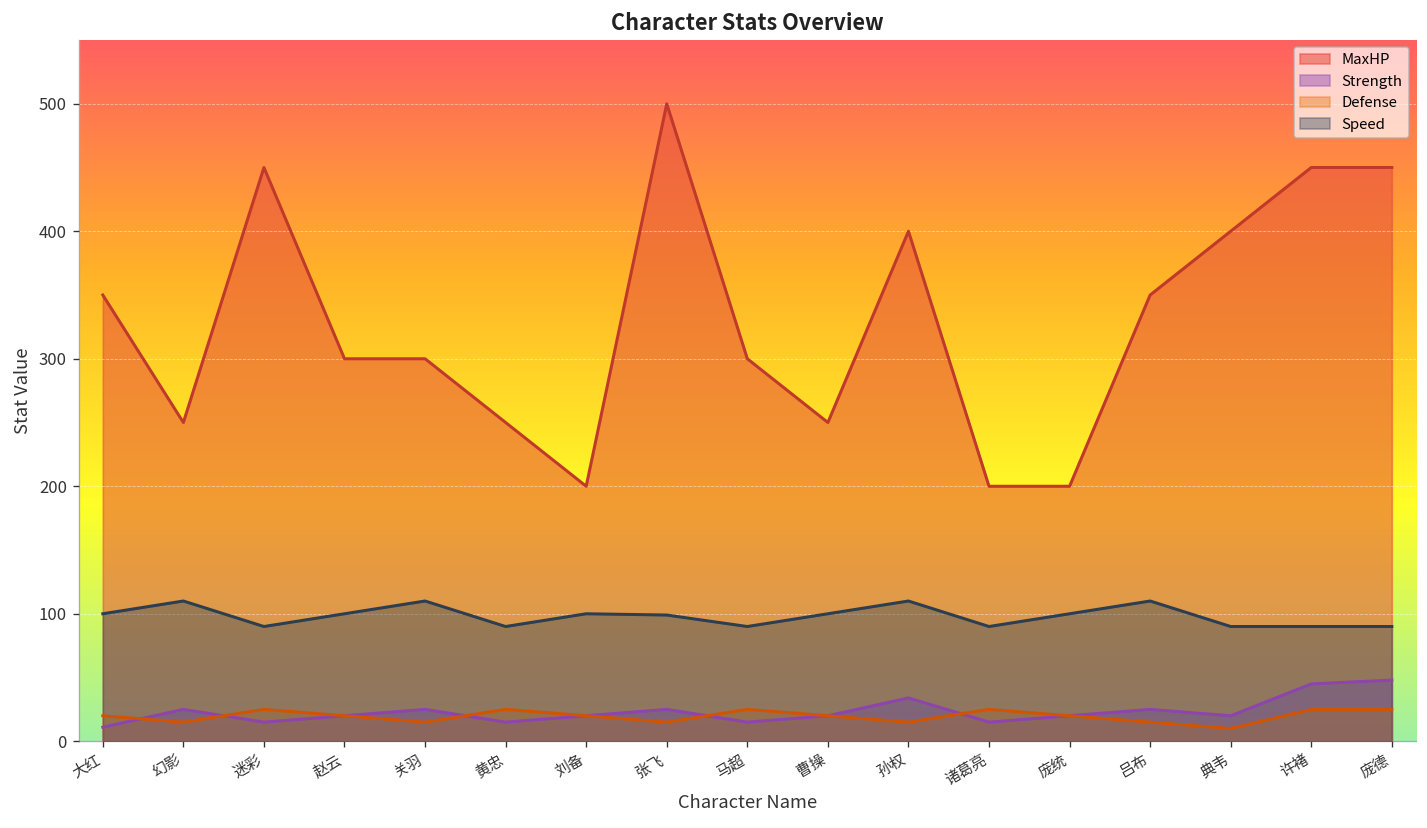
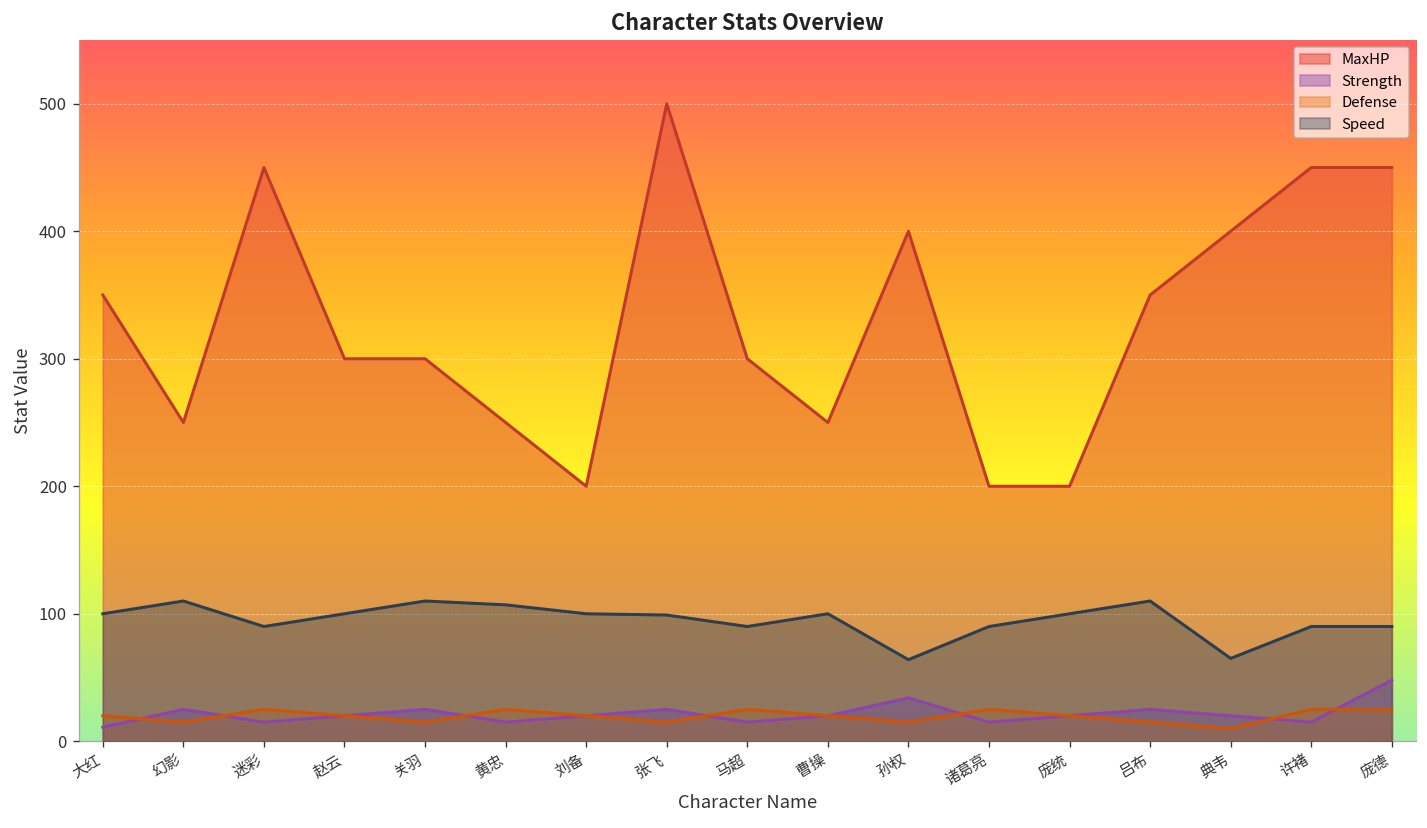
  {
    "Strength": {
      "大红": 11,
      "幻影": 25,
      "迷彩": 15,
      "关羽": 25,
      "黄忠": 15,
      "张飞": 25,
      "马超": 15,
      "孙权": 34,
      "诸葛亮": 15,
      "吕布": 25,
      "典韦": 20,
-     "许褚": 45,
+     "许褚": 15,
      "庞德": 48
    },
    "Speed": {
      "大红": 100,
      "幻影": 110,
      "迷彩": 90,
      "赵云": 100,
      "关羽": 110,
-     "黄忠": 90,
+     "黄忠": 107,
      "刘备": 100,
      "张飞": 99,
      "马超": 90,
      "曹操": 100,
-     "孙权": 110,
+     "孙权": 64,
      "诸葛亮": 90,
      "庞统": 100,
      "吕布": 110,
-     "典韦": 90,
+     "典韦": 65,
      "许褚": 90,
      "庞德": 90
    }
  }
